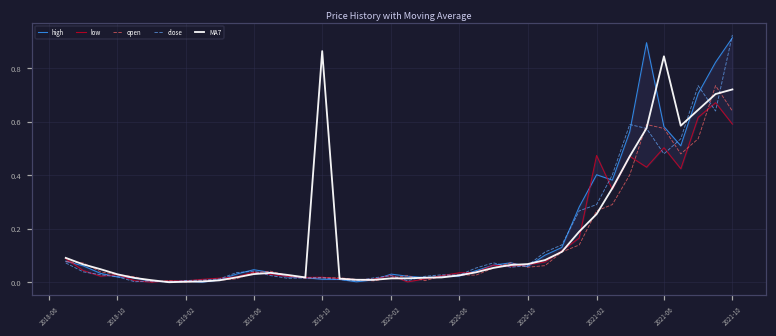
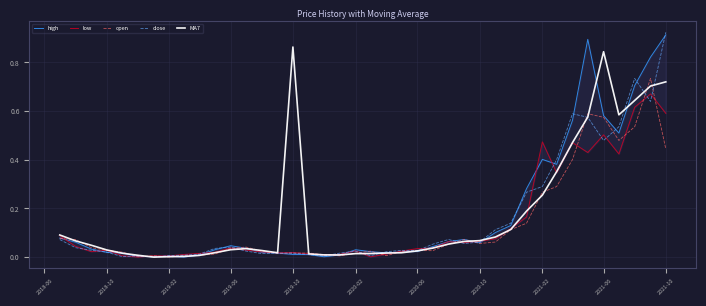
  {
    "low": {
      "2021-06": 0.50,
      "2021-10": 0.59
    },
    "open": {
      "2021-02": 0.27,
-     "2021-10": 0.64
+     "2021-10": 0.44
    },
    "MA7": {
      "2019-10": 0.86,
      "2021-02": 0.25,
      "2021-06": 0.84,
      "2021-10": 0.72
    }
  }
